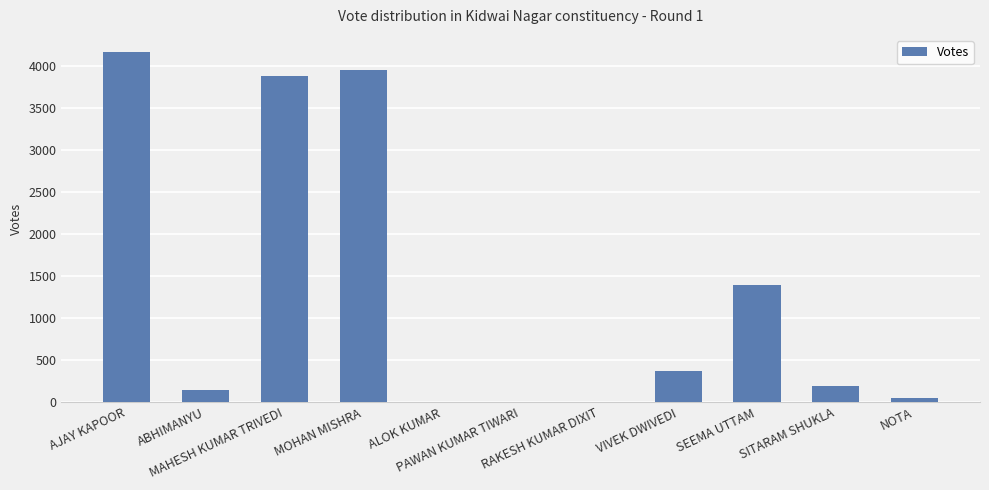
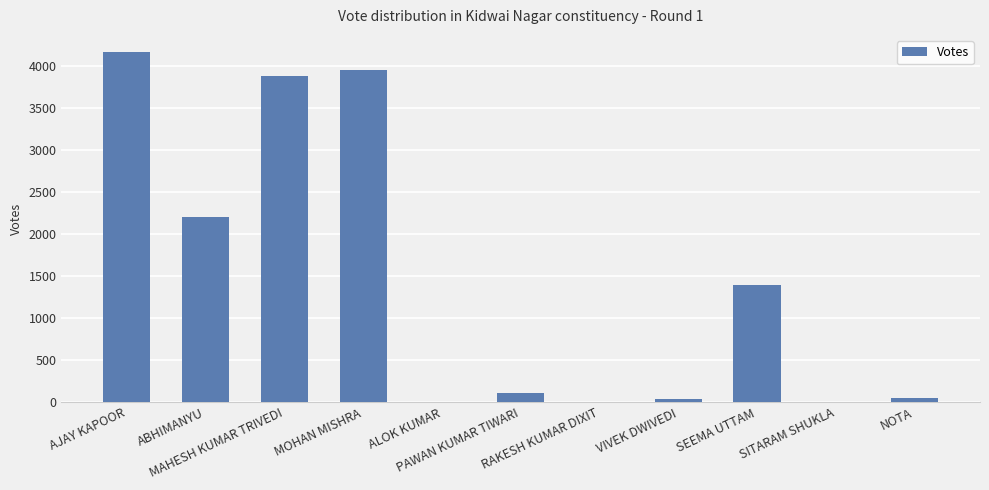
  {
    "AJAY KAPOOR": 4200,
-   "ABHIMANYU": 100,
+   "ABHIMANYU": 2200,
    "MAHESH KUMAR TRIVEDI": 3900,
    "MOHAN MISHRA": 4000,
-   "PAWAN KUMAR TIWARI": 0,
-   "VIVEK DWIVEDI": 400,
+   "PAWAN KUMAR TIWARI": 100,
+   "VIVEK DWIVEDI": 0,
    "SEEMA UTTAM": 1400,
-   "SITARAM SHUKLA": 200,
+   "SITARAM SHUKLA": 0,
    "NOTA": 0
  }
